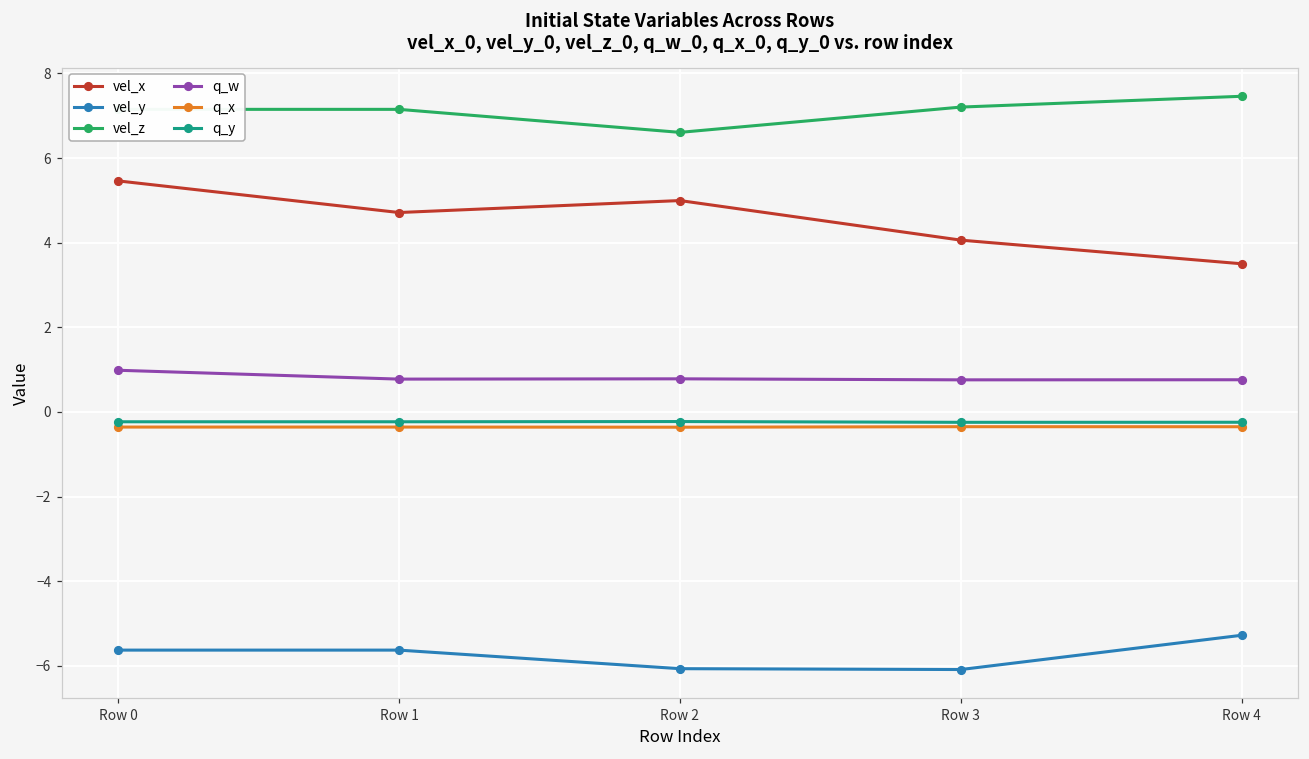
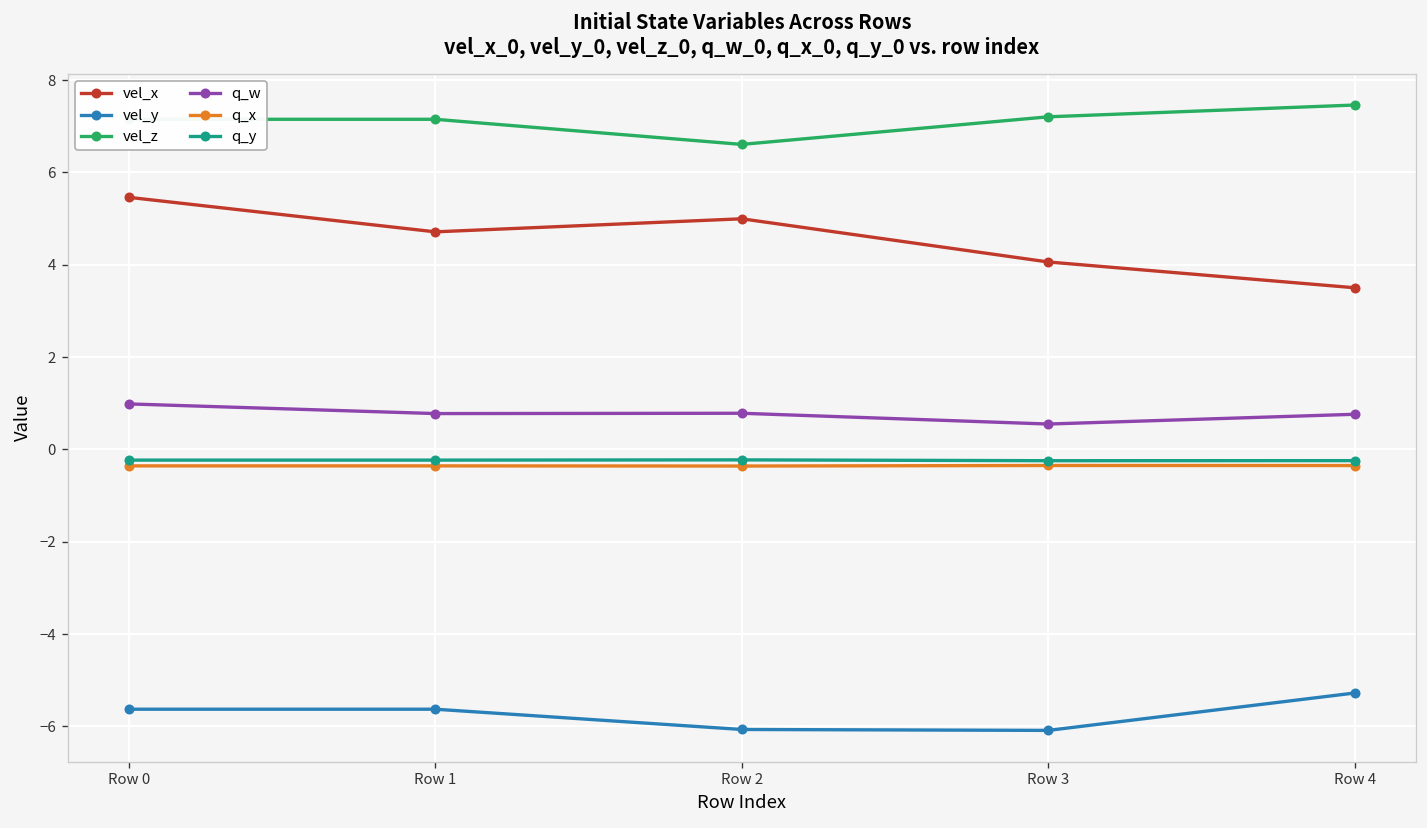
  {
    "vel_x": {
      "Row 0": 5.5,
      "Row 1": 4.7,
      "Row 2": 5.0,
      "Row 3": 4.1,
      "Row 4": 3.5
    },
    "vel_y": {
      "Row 0": -5.6,
      "Row 1": -5.6,
      "Row 2": -6.1,
      "Row 3": -6.1,
      "Row 4": -5.3
    },
    "q_w": {
      "Row 0": 1.0,
      "Row 1": 0.8,
      "Row 2": 0.8,
-     "Row 3": 0.8,
+     "Row 3": 0.6,
      "Row 4": 0.8
    },
    "q_x": {
      "Row 0": -0.4,
      "Row 1": -0.4,
      "Row 2": -0.4,
      "Row 3": -0.3,
      "Row 4": -0.3
    }
  }
